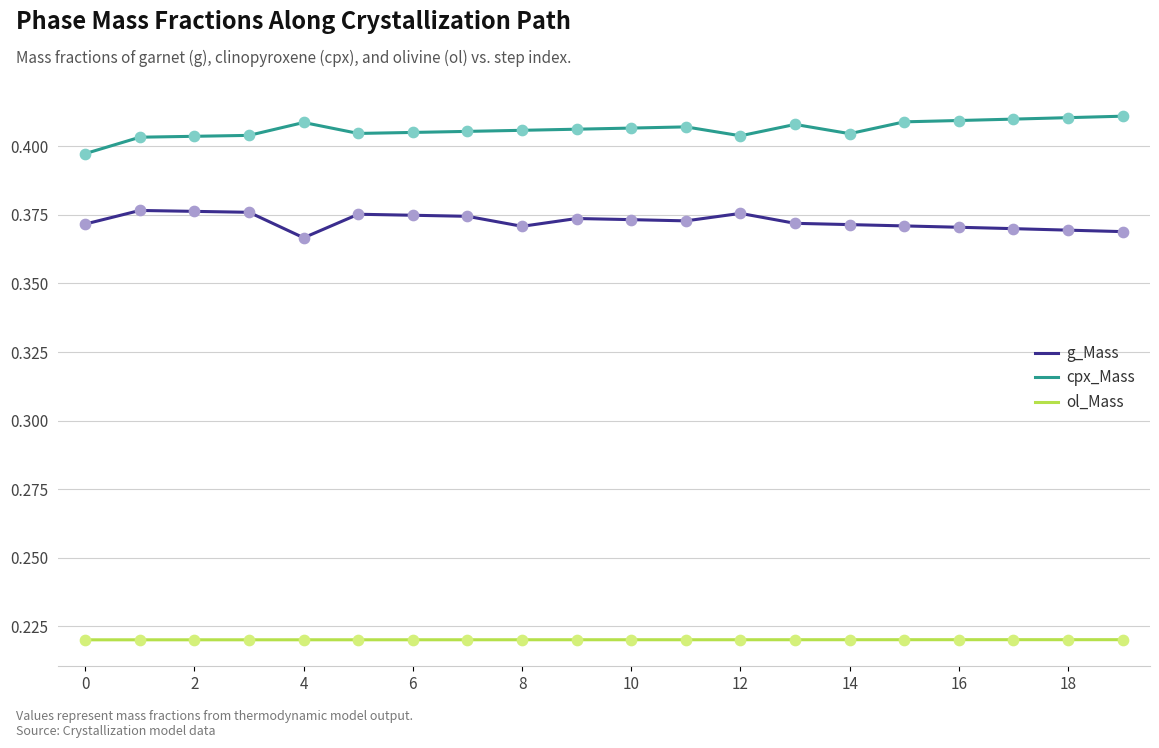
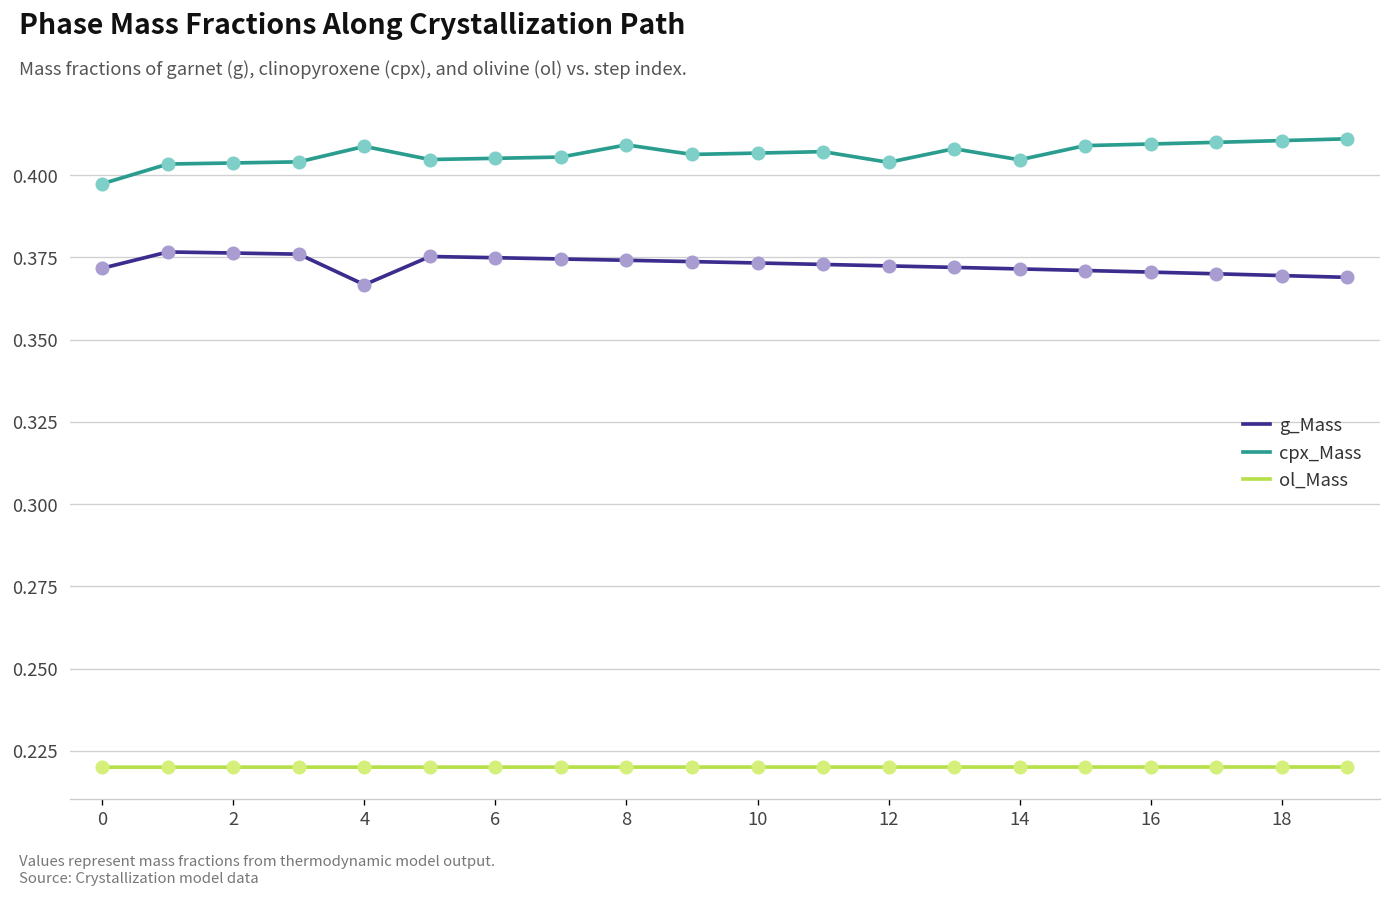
  {
    "g_Mass": {
      "0": 0.372,
      "2": 0.376,
      "4": 0.367,
      "6": 0.375,
-     "8": 0.371,
+     "8": 0.374,
      "10": 0.373,
-     "12": 0.376,
+     "12": 0.372,
      "14": 0.371,
      "16": 0.370,
      "18": 0.369
    },
    "cpx_Mass": {
      "0": 0.397,
      "2": 0.404,
      "4": 0.409,
      "6": 0.405,
-     "8": 0.406,
+     "8": 0.409,
      "10": 0.407,
      "12": 0.404,
      "14": 0.405,
      "16": 0.409,
      "18": 0.410
    },
    "ol_Mass": {
      "0": 0.220,
      "2": 0.220,
      "4": 0.220,
      "6": 0.220,
      "8": 0.220,
      "10": 0.220,
      "12": 0.220,
      "14": 0.220,
      "16": 0.220,
      "18": 0.220
    }
  }
